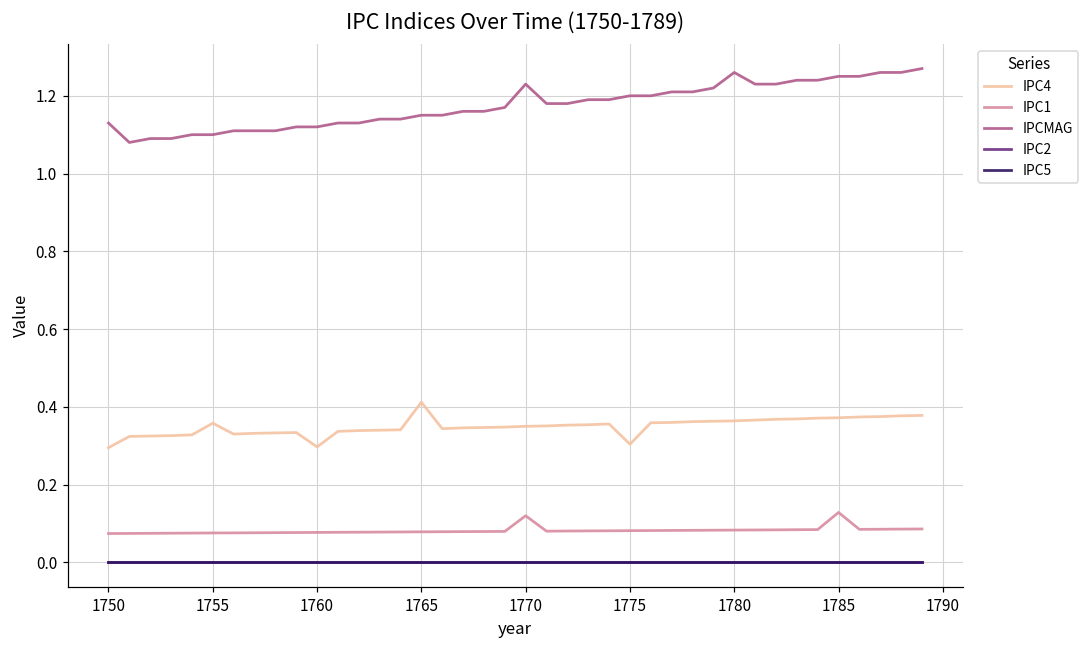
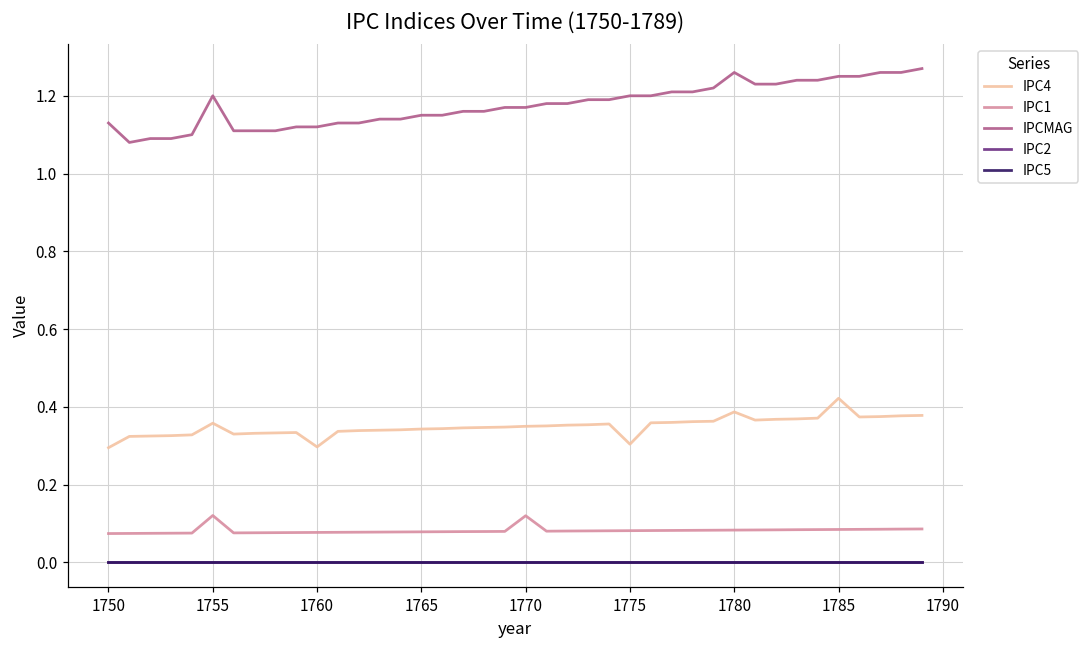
  {
    "IPC4": {
      "1750": 0.30,
      "1755": 0.36,
      "1760": 0.30,
-     "1765": 0.41,
+     "1765": 0.34,
      "1770": 0.35,
      "1775": 0.30,
-     "1780": 0.36,
-     "1785": 0.37
+     "1780": 0.39,
+     "1785": 0.42
    },
    "IPC1": {
      "1750": 0.07,
-     "1755": 0.08,
+     "1755": 0.12,
      "1760": 0.08,
      "1765": 0.08,
      "1770": 0.12,
      "1775": 0.08,
      "1780": 0.08,
-     "1785": 0.13
+     "1785": 0.08
    },
    "IPCMAG": {
      "1750": 1.13,
-     "1755": 1.1,
+     "1755": 1.2,
      "1760": 1.12,
      "1765": 1.15,
-     "1770": 1.23,
+     "1770": 1.17,
      "1775": 1.20,
      "1780": 1.26,
      "1785": 1.25
    },
    "IPC5": {
      "1750": 0.00,
      "1755": 0.00,
      "1760": 0.00,
      "1765": 0.00,
      "1770": 0.00,
      "1775": 0.00,
      "1780": 0.00,
      "1785": 0.00
    }
  }
